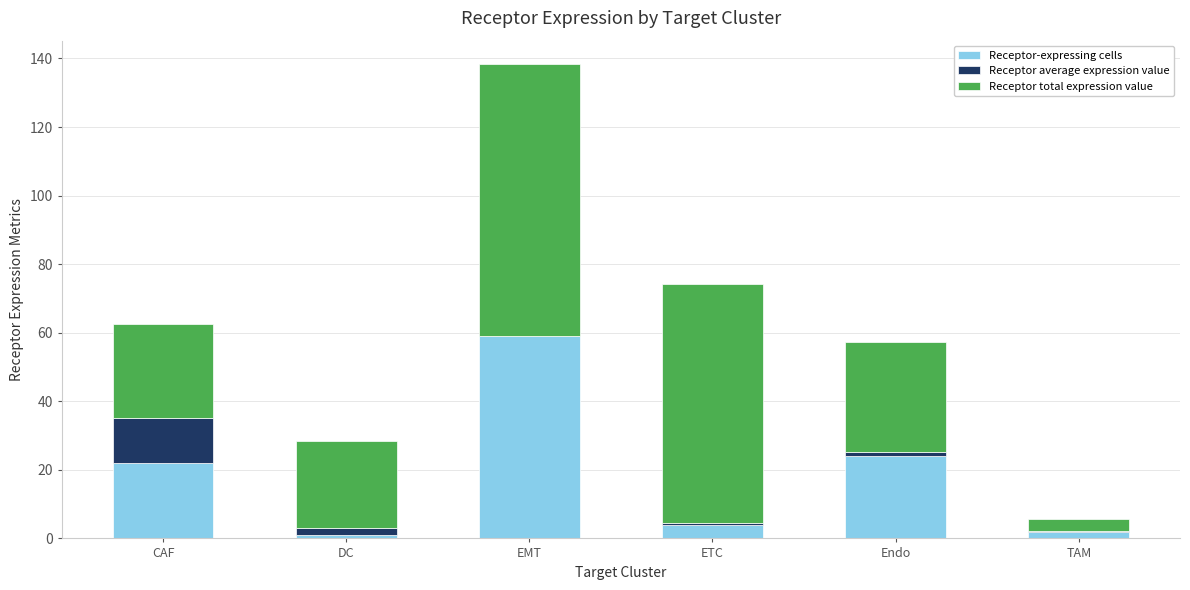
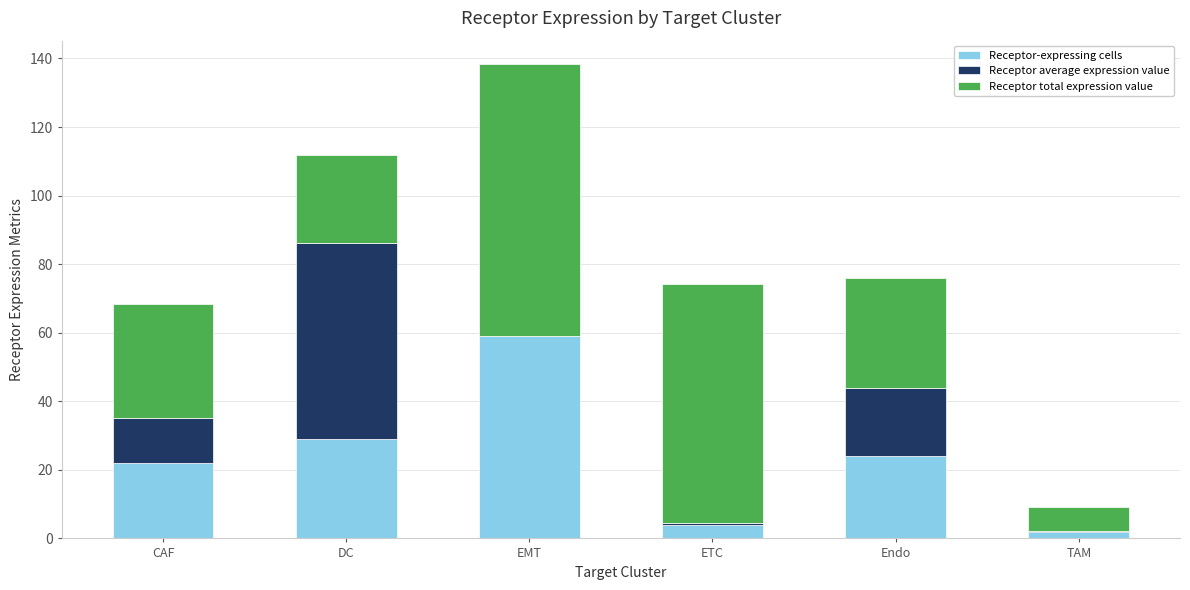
  {
    "Receptor-expressing cells": {
      "CAF": 22,
-     "DC": 1,
+     "DC": 29,
      "EMT": 59,
      "ETC": 4,
      "Endo": 24,
      "TAM": 2
    },
    "Receptor average expression value": {
      "CAF": 13,
-     "DC": 2,
-     "Endo": 1
+     "DC": 57,
+     "Endo": 20
    },
    "Receptor total expression value": {
-     "CAF": 28,
+     "CAF": 33,
      "DC": 26,
      "EMT": 79,
      "ETC": 70,
      "Endo": 32,
-     "TAM": 3
+     "TAM": 7
    }
  }
